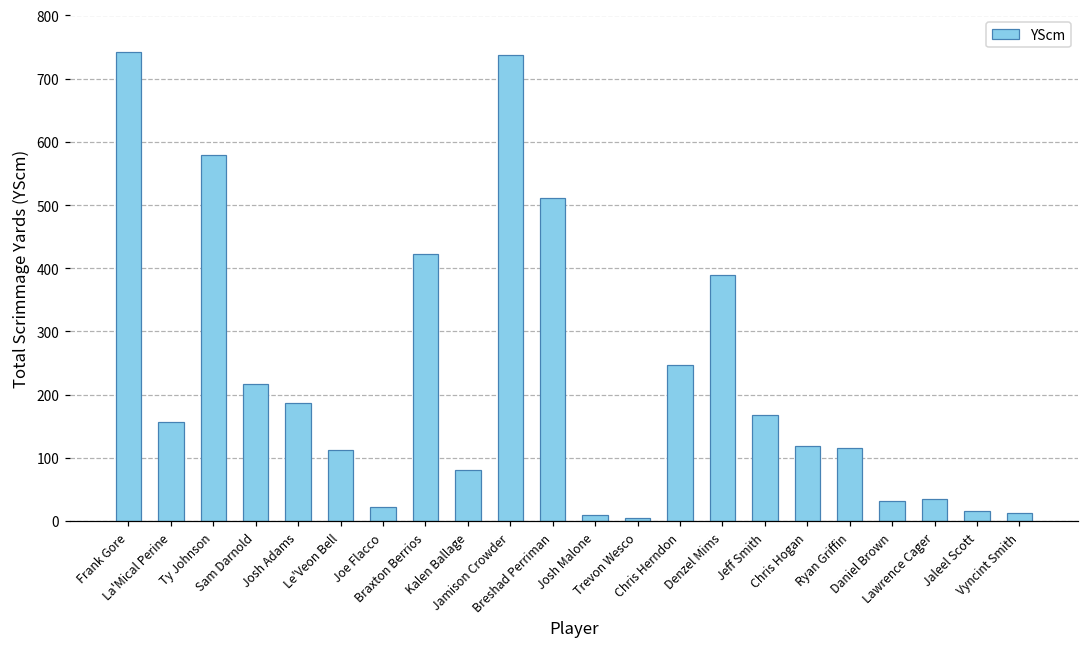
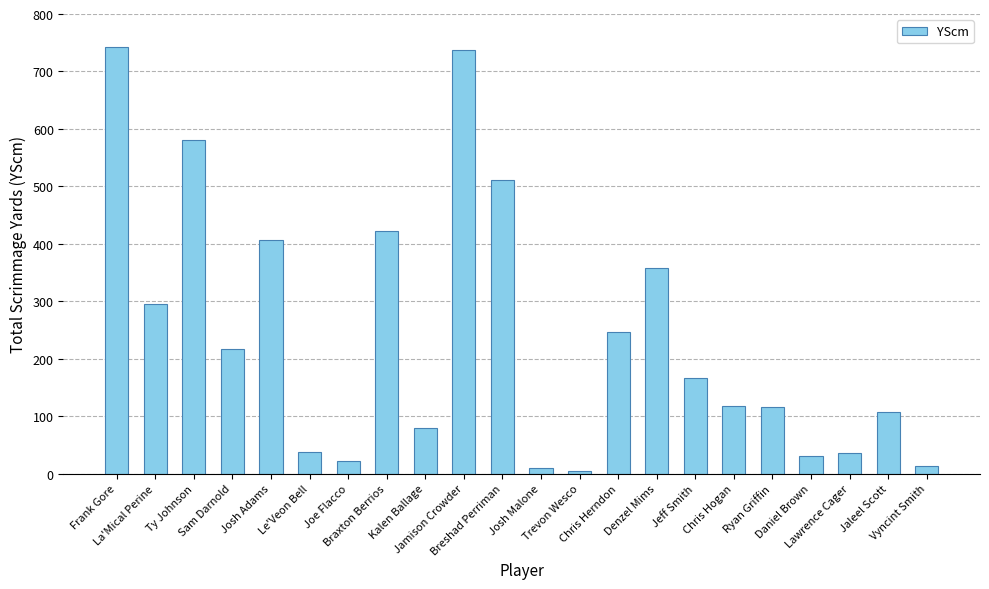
  {
    "Frank Gore": 740,
-   "La'Mical Perine": 160,
+   "La'Mical Perine": 300,
    "Ty Johnson": 580,
    "Sam Darnold": 220,
-   "Josh Adams": 190,
-   "Le'Veon Bell": 110,
+   "Josh Adams": 410,
+   "Le'Veon Bell": 40,
    "Joe Flacco": 20,
    "Braxton Berrios": 420,
    "Kalen Ballage": 80,
    "Jamison Crowder": 740,
    "Breshad Perriman": 510,
    "Josh Malone": 10,
    "Trevon Wesco": 10,
    "Chris Herndon": 250,
-   "Denzel Mims": 390,
+   "Denzel Mims": 360,
    "Jeff Smith": 170,
    "Chris Hogan": 120,
    "Ryan Griffin": 120,
    "Daniel Brown": 30,
    "Lawrence Cager": 40,
-   "Jaleel Scott": 20,
+   "Jaleel Scott": 110,
    "Vyncint Smith": 10
  }
